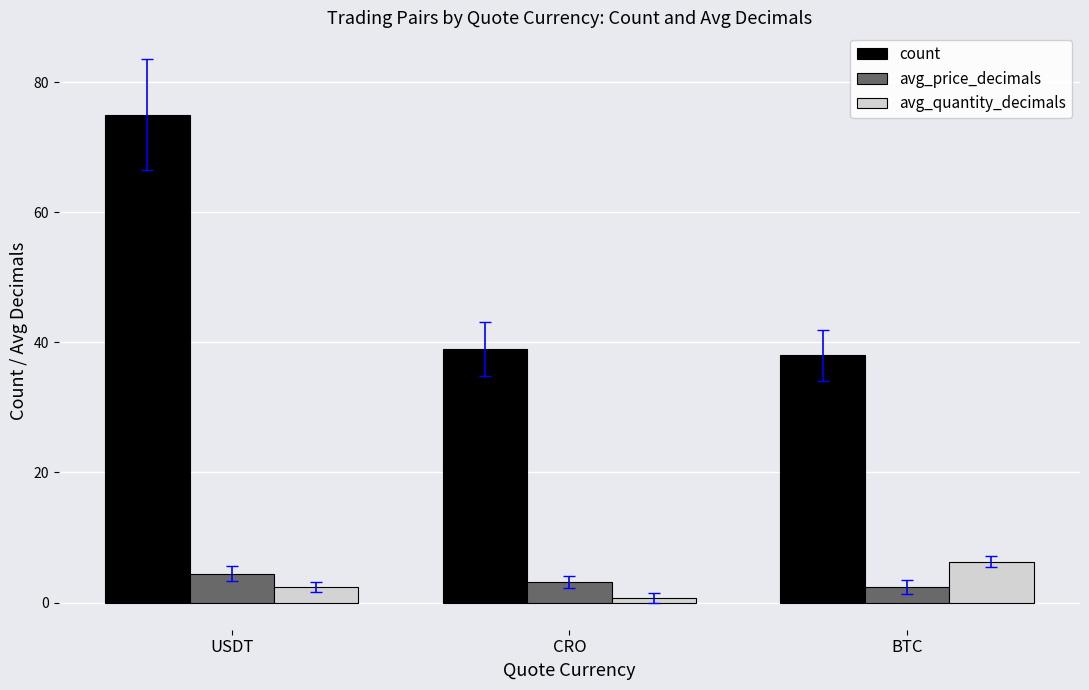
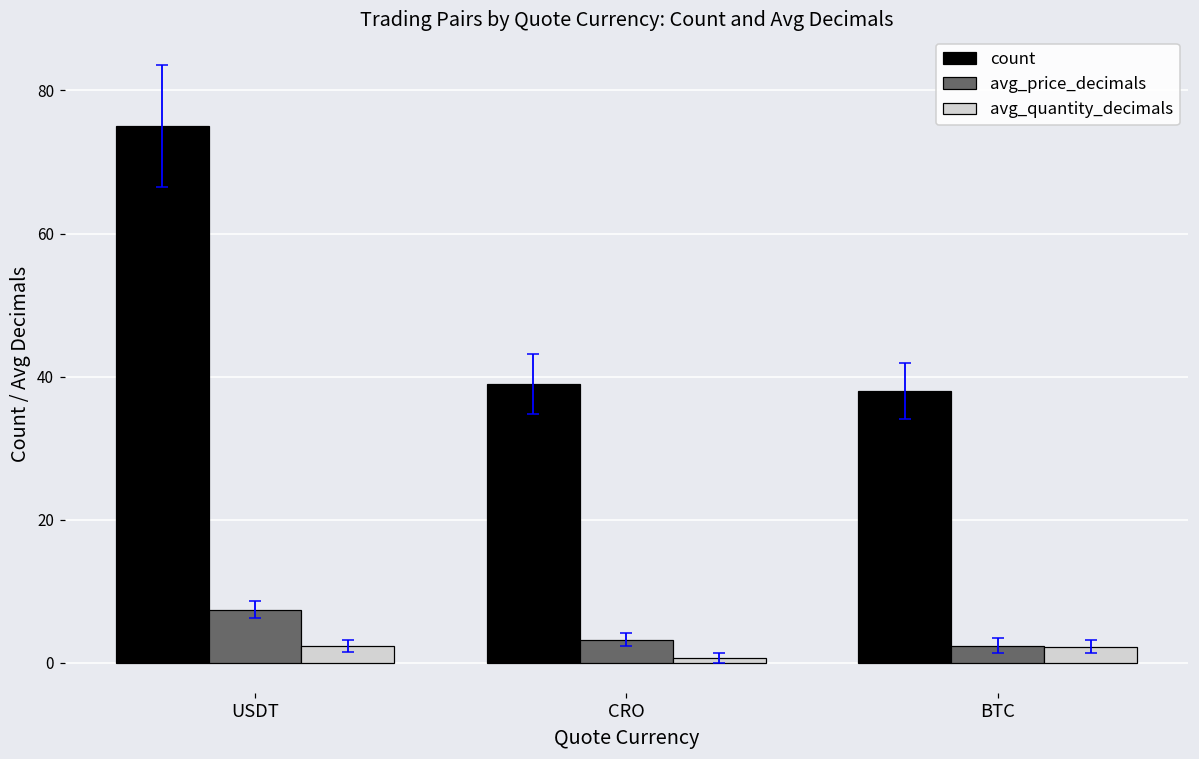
  {
    "count": {
      "USDT": 75,
      "CRO": 39,
      "BTC": 38
    },
    "avg_price_decimals": {
-     "USDT": 4,
+     "USDT": 7,
      "CRO": 3,
      "BTC": 2
    },
    "avg_quantity_decimals": {
      "USDT": 2,
      "CRO": 1,
-     "BTC": 6
+     "BTC": 2
    }
  }
